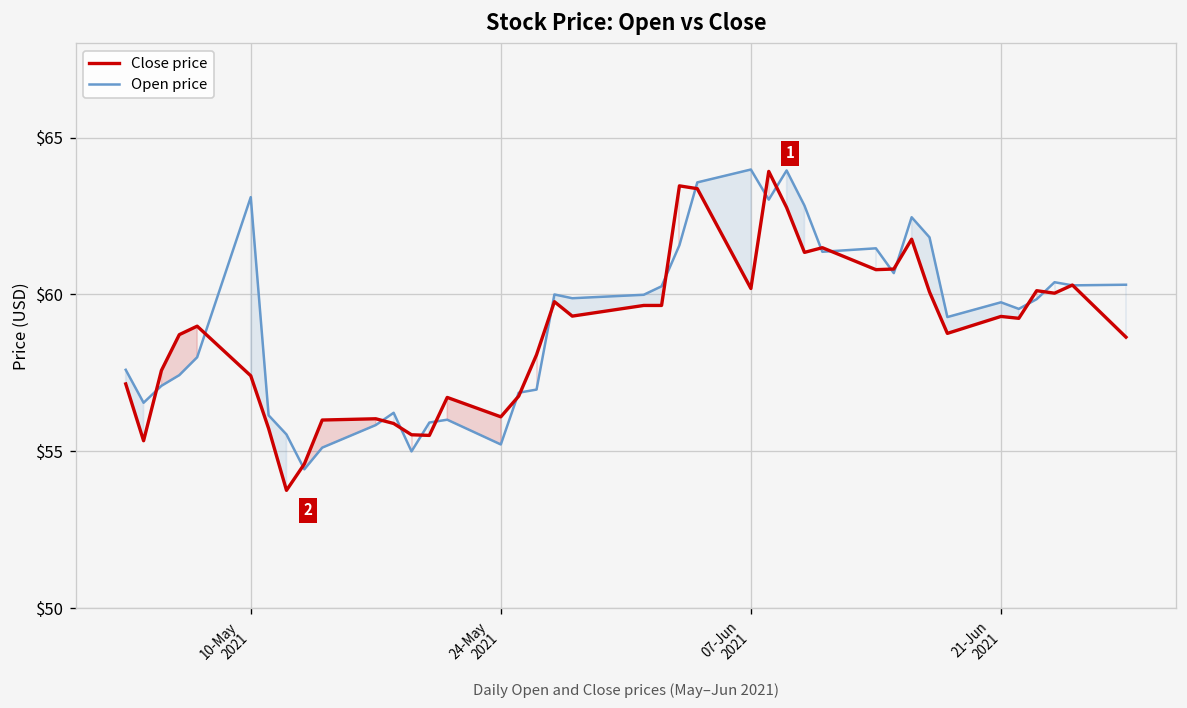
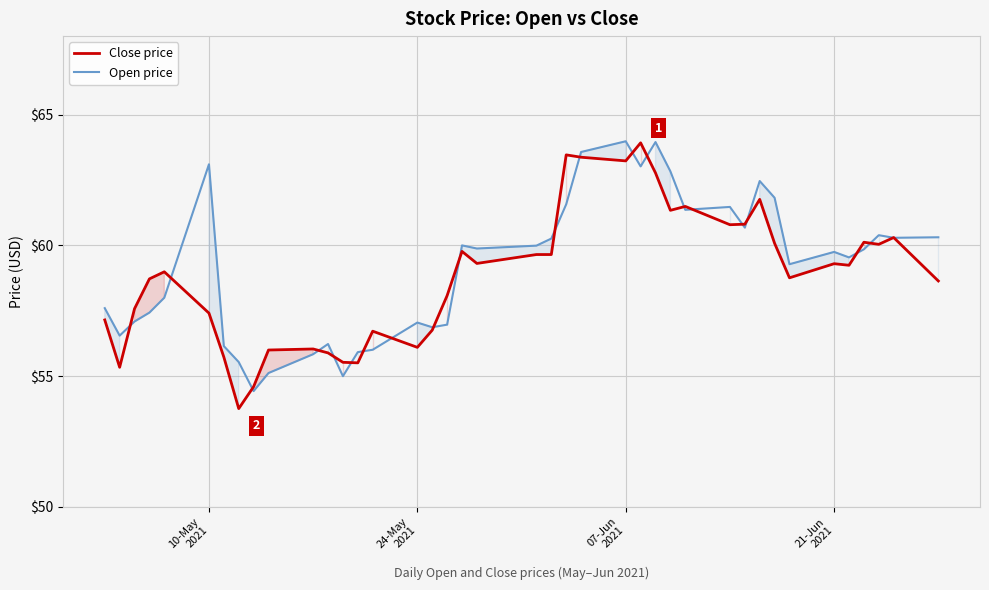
  {
    "Close price": {
      "10-May 2021": "$57.4",
      "24-May 2021": "$56.1",
-     "07-Jun 2021": "$60.2",
+     "07-Jun 2021": "$63.2",
      "21-Jun 2021": "$59.3"
    },
    "Open price": {
      "10-May 2021": "$63.1",
-     "24-May 2021": "$55.2",
+     "24-May 2021": "$57.0",
      "07-Jun 2021": "$64.0",
      "21-Jun 2021": "$59.8"
    }
  }
